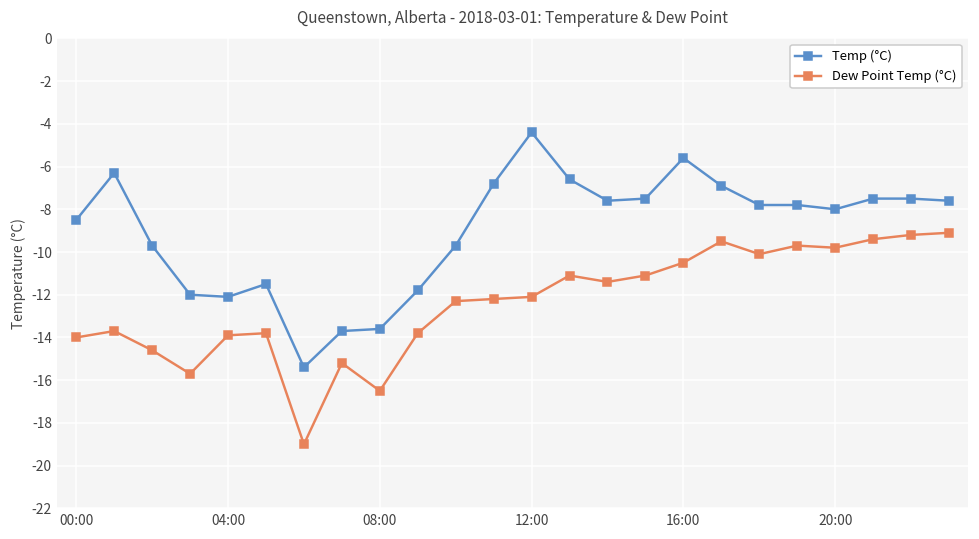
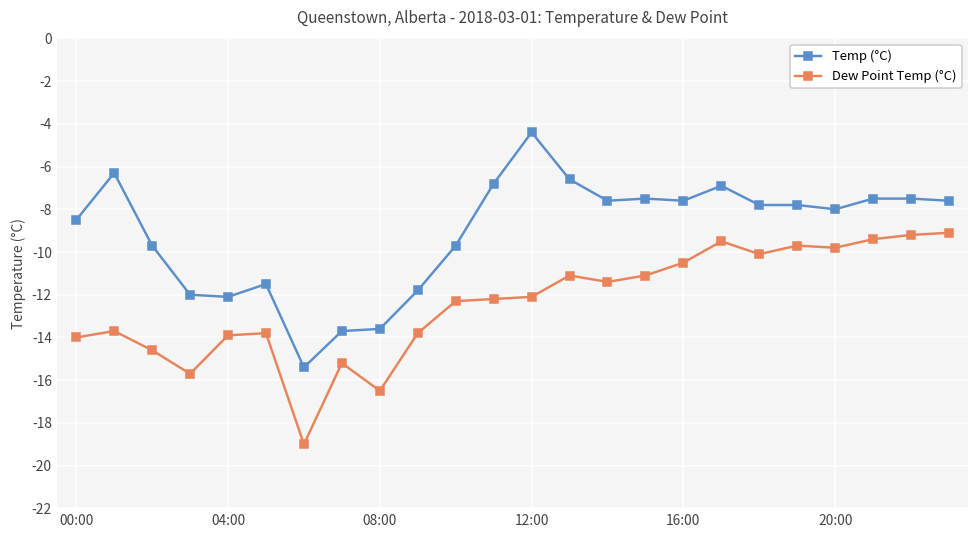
  {
    "Temp (°C)": {
      "00:00": -8.5,
      "04:00": -12.1,
      "08:00": -13.6,
      "12:00": -4.4,
-     "16:00": -5.6,
+     "16:00": -7.6,
      "20:00": -8.0
    },
    "Dew Point Temp (°C)": {
      "00:00": -14.0,
      "04:00": -13.9,
      "08:00": -16.5,
      "12:00": -12.1,
      "16:00": -10.5,
      "20:00": -9.8
    }
  }
